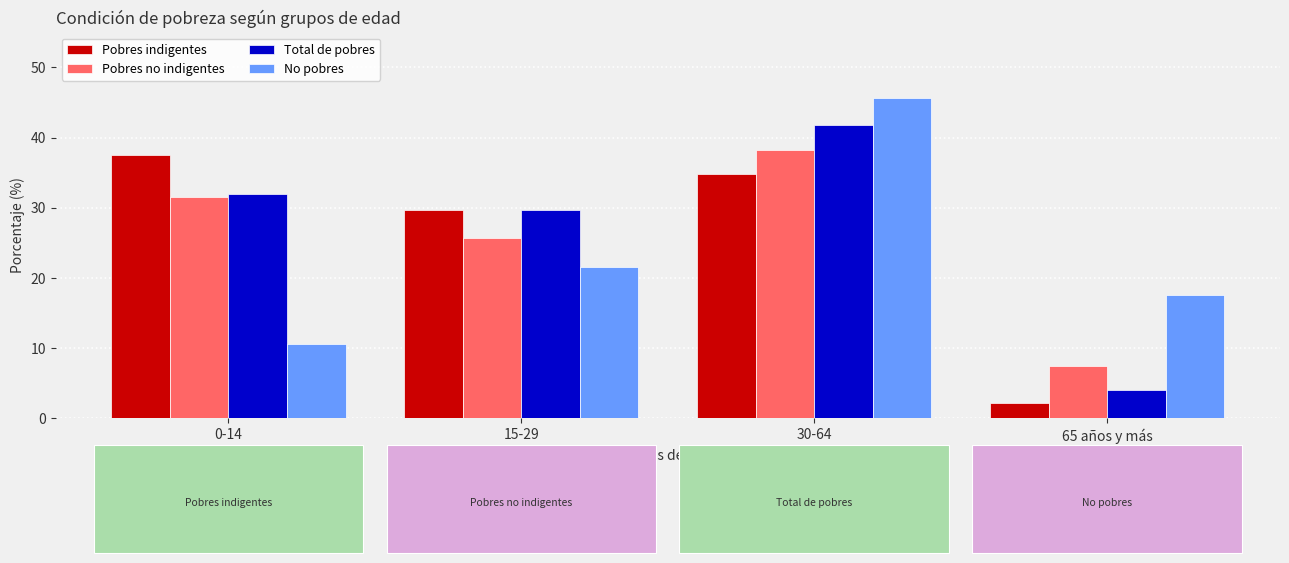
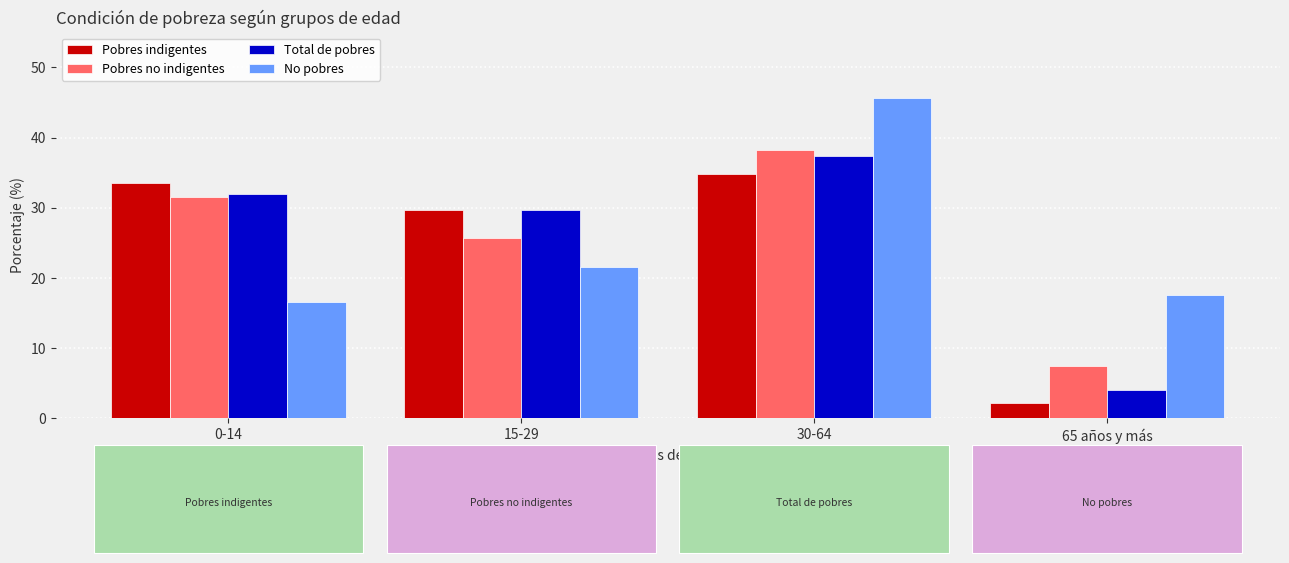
  {
    "Pobres indigentes": {
-     "0-14": 38,
+     "0-14": 34,
      "15-29": 30,
      "30-64": 35,
      "65 años y más": 2
    },
    "Pobres no indigentes": {
      "0-14": 32,
      "15-29": 26,
      "30-64": 38,
      "65 años y más": 7
    },
    "Total de pobres": {
      "0-14": 32,
      "15-29": 30,
-     "30-64": 42,
+     "30-64": 37,
      "65 años y más": 4
    },
    "No pobres": {
-     "0-14": 11,
+     "0-14": 17,
      "15-29": 22,
      "30-64": 46,
      "65 años y más": 18
    }
  }
